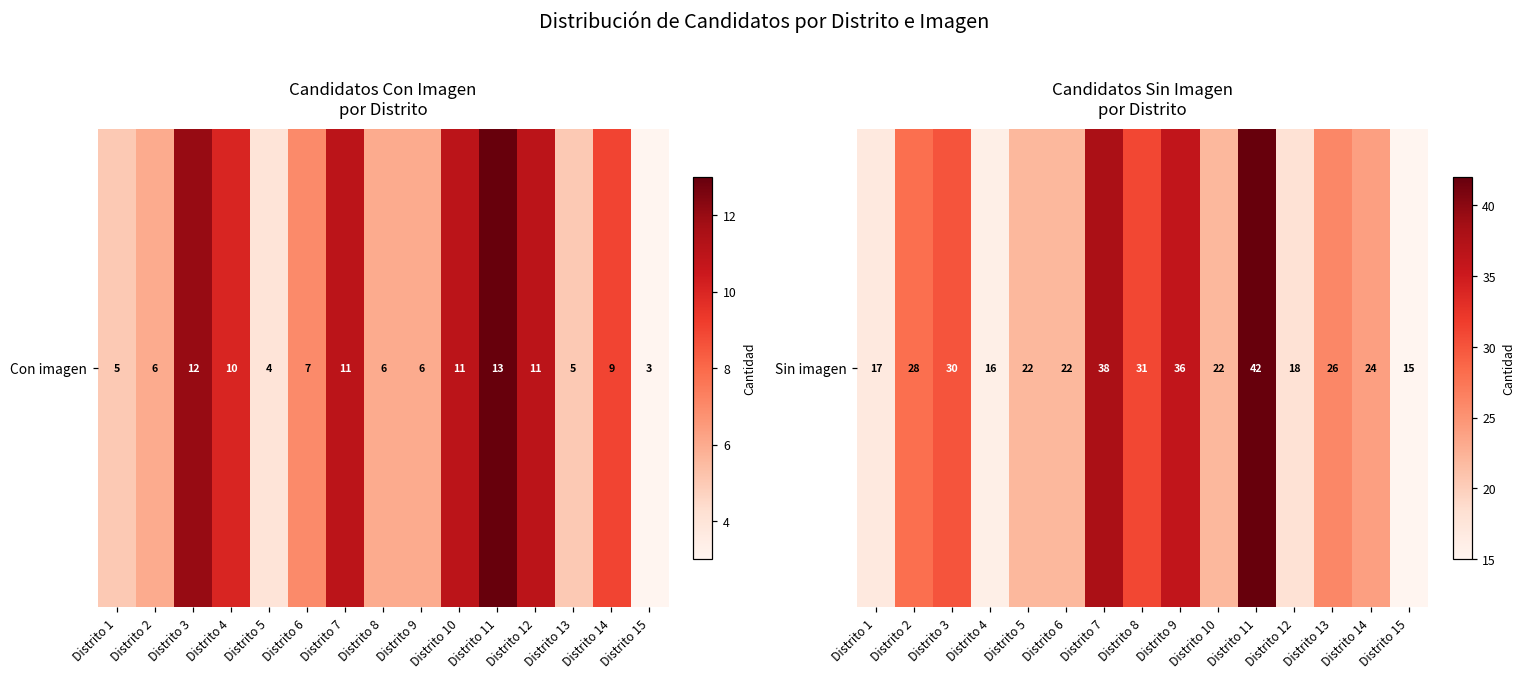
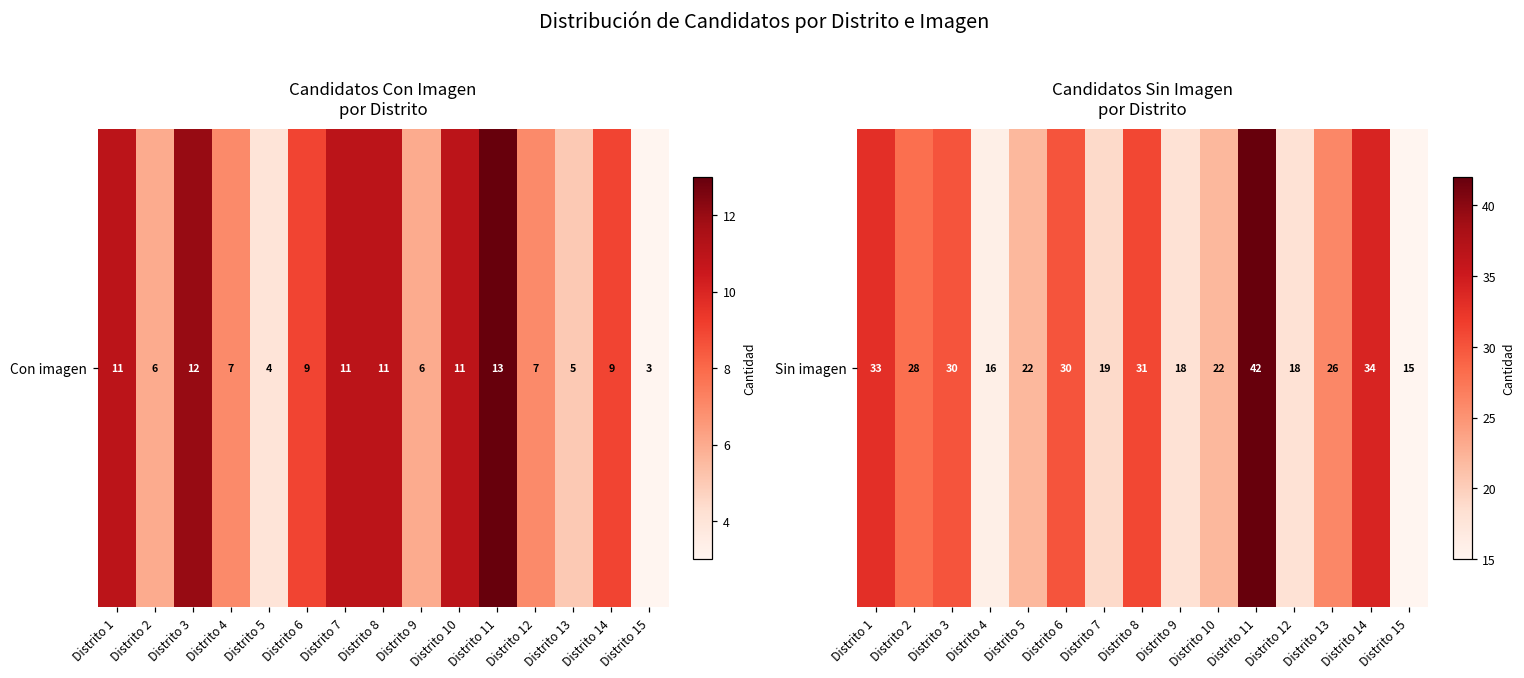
  {
    "Candidatos Con Imagen por Distrito": {
      "Con imagen": {
-       "Distrito 1": 5,
+       "Distrito 1": 11,
        "Distrito 2": 6,
        "Distrito 3": 12,
-       "Distrito 4": 10,
+       "Distrito 4": 7,
        "Distrito 5": 4,
-       "Distrito 6": 7,
+       "Distrito 6": 9,
        "Distrito 7": 11,
-       "Distrito 8": 6,
+       "Distrito 8": 11,
        "Distrito 9": 6,
        "Distrito 10": 11,
        "Distrito 11": 13,
-       "Distrito 12": 11,
+       "Distrito 12": 7,
        "Distrito 13": 5,
        "Distrito 14": 9,
        "Distrito 15": 3
      }
    },
    "Candidatos Sin Imagen por Distrito": {
      "Sin imagen": {
-       "Distrito 1": 17,
+       "Distrito 1": 33,
        "Distrito 2": 28,
        "Distrito 3": 30,
        "Distrito 4": 16,
        "Distrito 5": 22,
-       "Distrito 6": 22,
-       "Distrito 7": 38,
+       "Distrito 6": 30,
+       "Distrito 7": 19,
        "Distrito 8": 31,
-       "Distrito 9": 36,
+       "Distrito 9": 18,
        "Distrito 10": 22,
        "Distrito 11": 42,
        "Distrito 12": 18,
        "Distrito 13": 26,
-       "Distrito 14": 24,
+       "Distrito 14": 34,
        "Distrito 15": 15
      }
    }
  }
